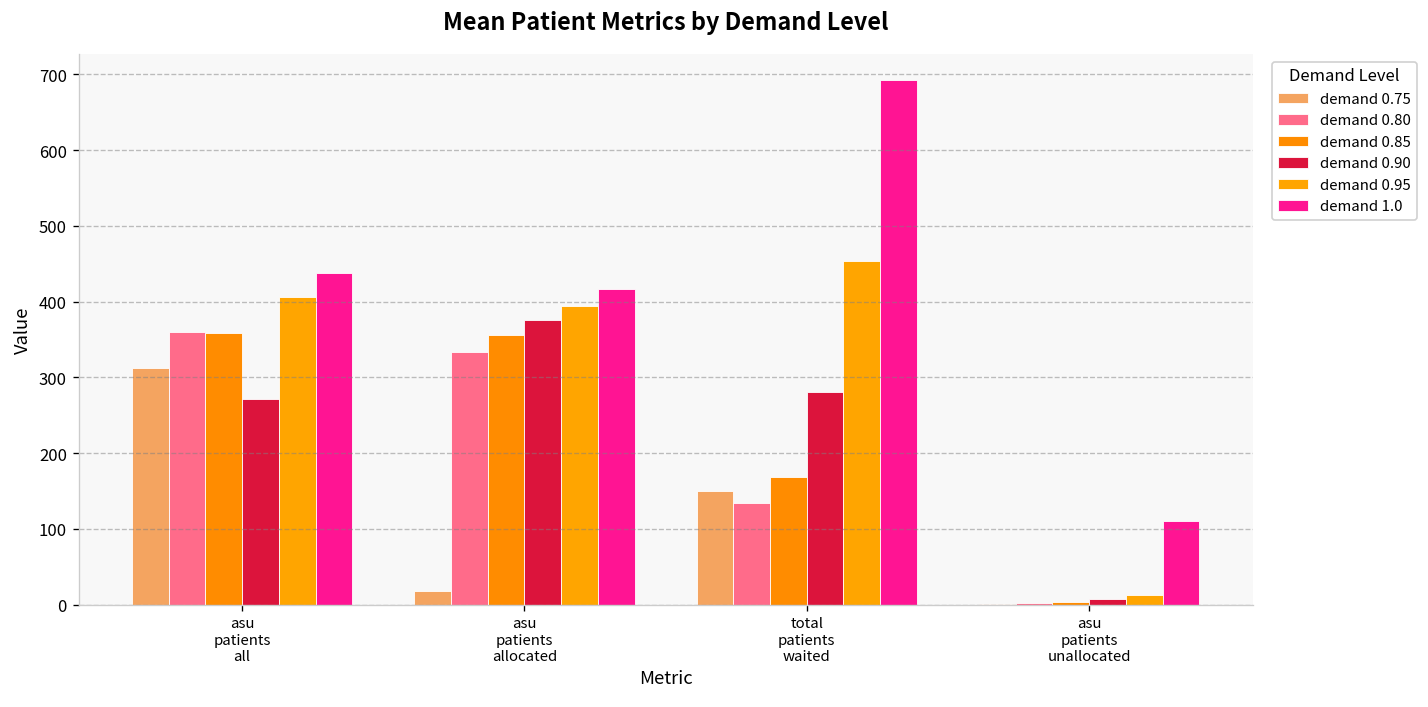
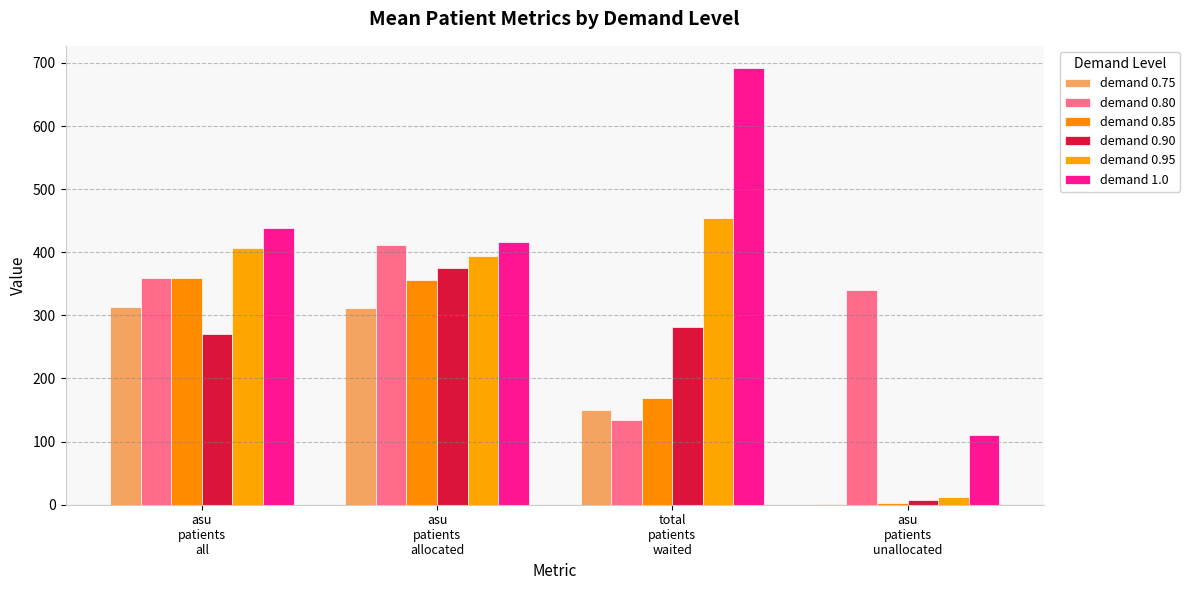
  {
    "demand 0.75": {
      "asu patients all": 310,
-     "asu patients allocated": 20,
+     "asu patients allocated": 310,
      "total patients waited": 150
    },
    "demand 0.80": {
      "asu patients all": 360,
-     "asu patients allocated": 330,
+     "asu patients allocated": 410,
      "total patients waited": 130,
-     "asu patients unallocated": 0
+     "asu patients unallocated": 340
    },
    "demand 0.90": {
      "asu patients all": 270,
      "asu patients allocated": 380,
      "total patients waited": 280,
      "asu patients unallocated": 10
    },
    "demand 1.0": {
      "asu patients all": 440,
      "asu patients allocated": 420,
      "total patients waited": 690,
      "asu patients unallocated": 110
    }
  }
